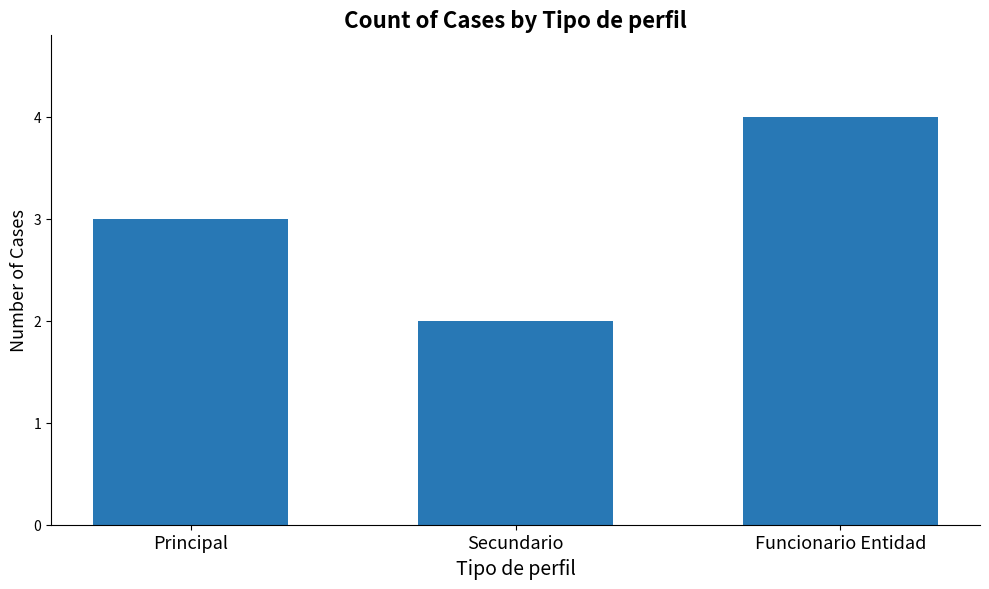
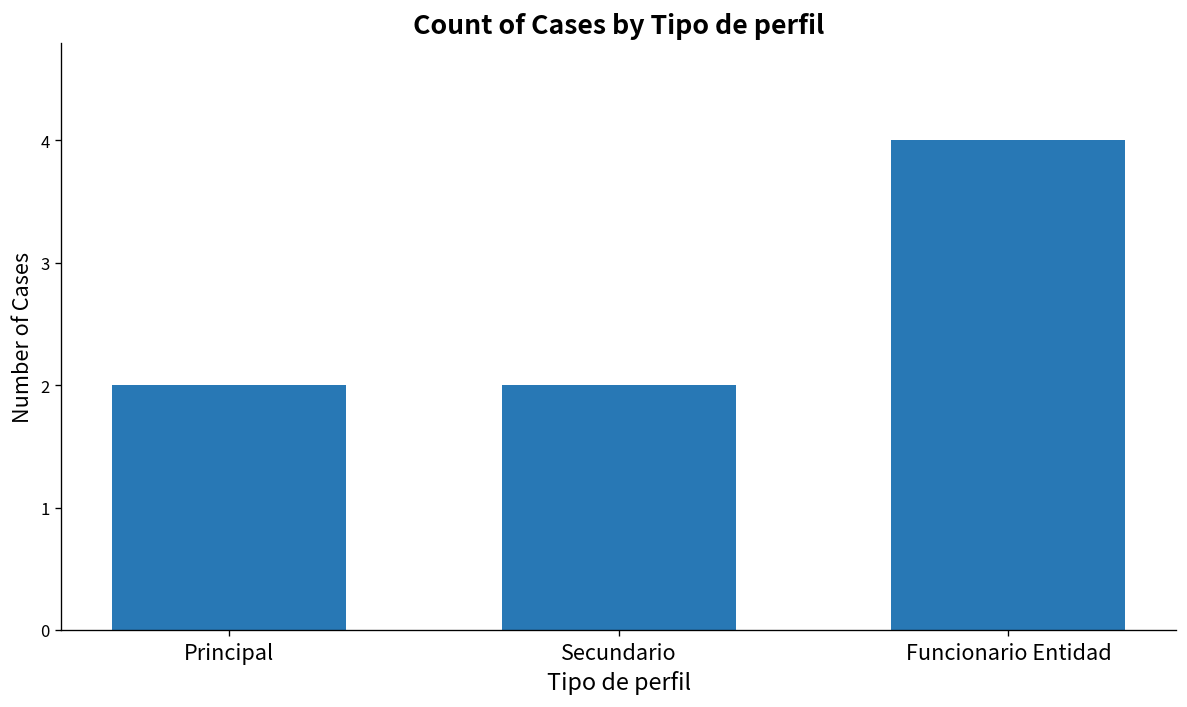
  {
-   "Principal": 3,
+   "Principal": 2,
    "Secundario": 2,
    "Funcionario Entidad": 4
  }
